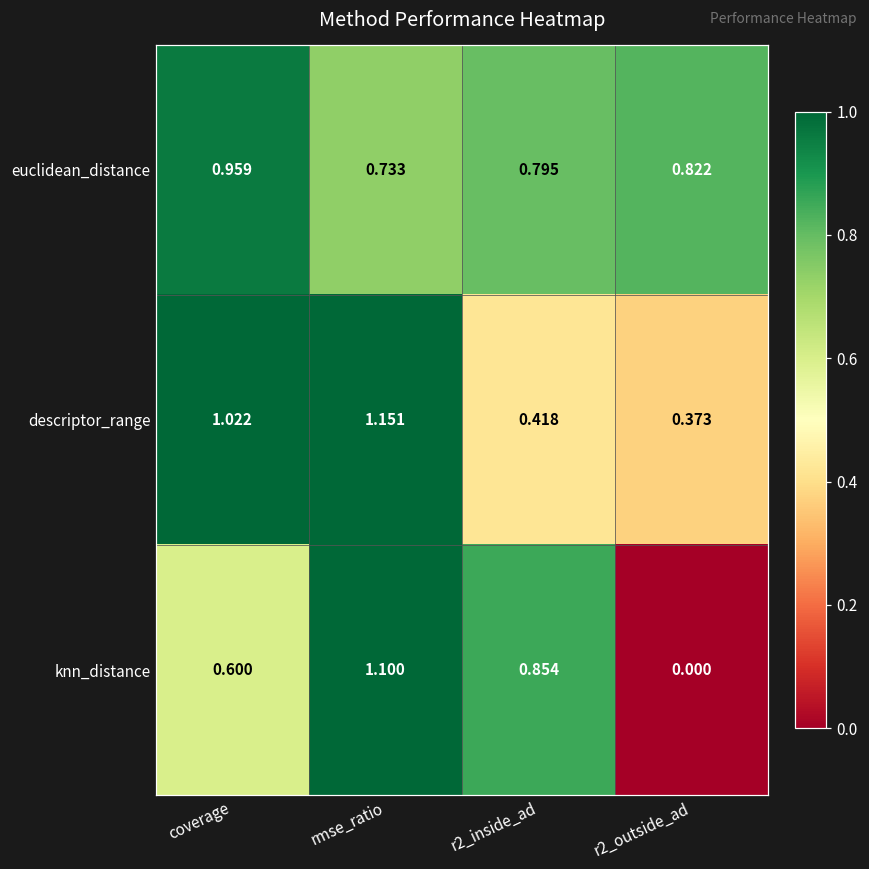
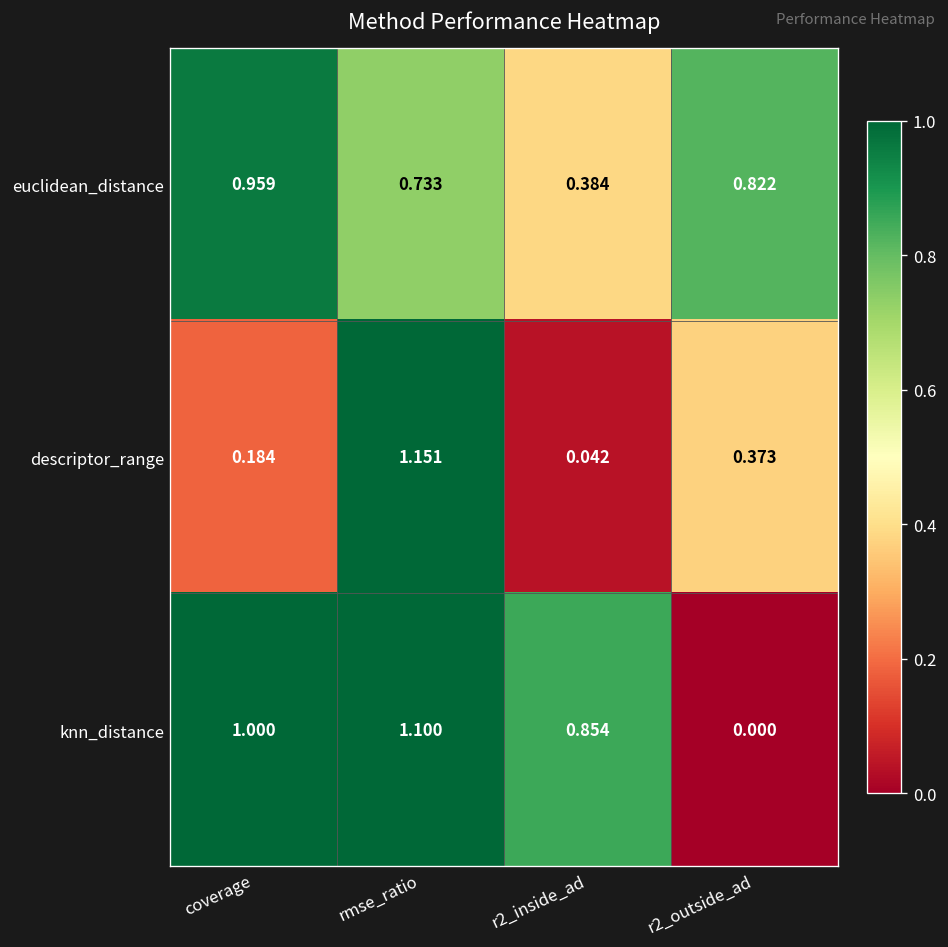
  {
    "euclidean_distance": {
      "coverage": 0.959,
      "rmse_ratio": 0.733,
-     "r2_inside_ad": 0.795,
+     "r2_inside_ad": 0.384,
      "r2_outside_ad": 0.822
    },
    "descriptor_range": {
-     "coverage": 1.022,
+     "coverage": 0.184,
      "rmse_ratio": 1.151,
-     "r2_inside_ad": 0.418,
+     "r2_inside_ad": 0.042,
      "r2_outside_ad": 0.373
    },
    "knn_distance": {
-     "coverage": 0.600,
+     "coverage": 1.000,
      "rmse_ratio": 1.100,
      "r2_inside_ad": 0.854,
      "r2_outside_ad": 0.000
    }
  }
